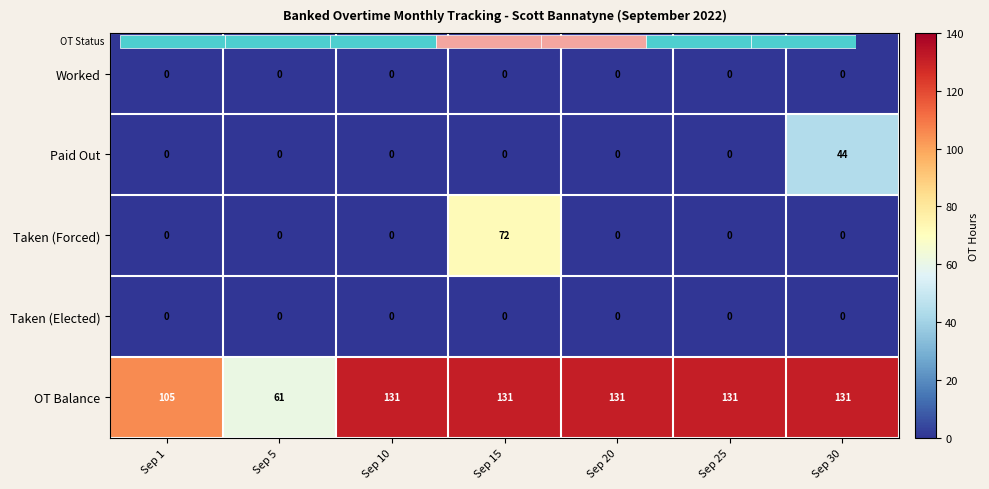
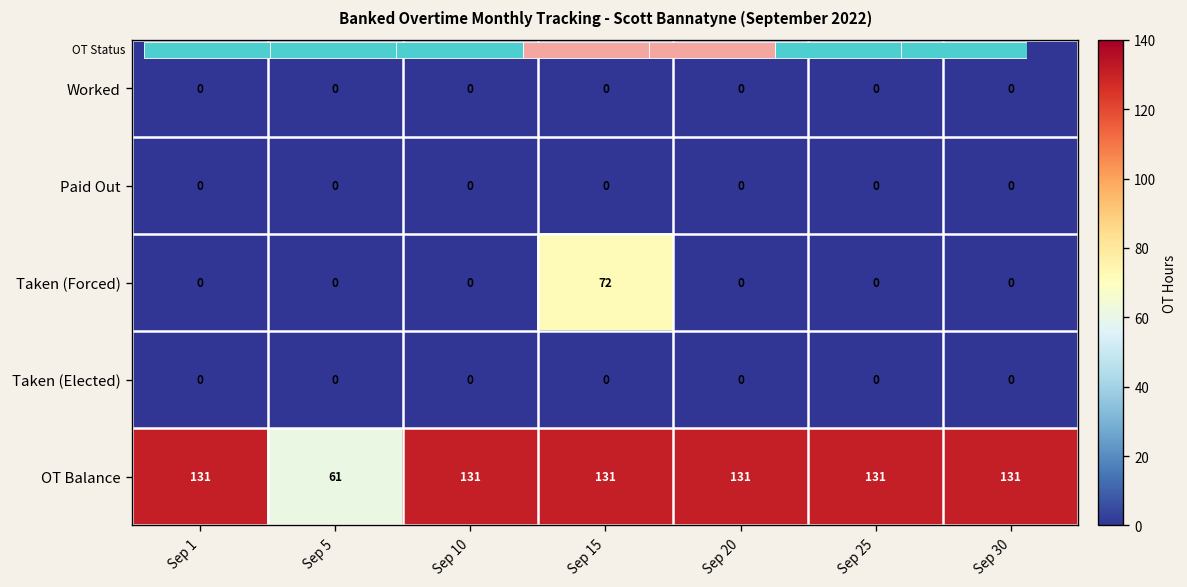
  {
    "Banked Overtime Monthly Tracking - Scott Bannatyne (September 2022)": {
      "Worked": {
        "Sep 1": 0,
        "Sep 5": 0,
        "Sep 10": 0,
        "Sep 15": 0,
        "Sep 20": 0,
        "Sep 25": 0,
        "Sep 30": 0
      },
      "Paid Out": {
        "Sep 1": 0,
        "Sep 5": 0,
        "Sep 10": 0,
        "Sep 15": 0,
        "Sep 20": 0,
        "Sep 25": 0,
-       "Sep 30": 44
+       "Sep 30": 0
      },
      "Taken (Forced)": {
        "Sep 1": 0,
        "Sep 5": 0,
        "Sep 10": 0,
        "Sep 15": 72,
        "Sep 20": 0,
        "Sep 25": 0,
        "Sep 30": 0
      },
      "Taken (Elected)": {
        "Sep 1": 0,
        "Sep 5": 0,
        "Sep 10": 0,
        "Sep 15": 0,
        "Sep 20": 0,
        "Sep 25": 0,
        "Sep 30": 0
      },
      "OT Balance": {
-       "Sep 1": 105,
+       "Sep 1": 131,
        "Sep 5": 61,
        "Sep 10": 131,
        "Sep 15": 131,
        "Sep 20": 131,
        "Sep 25": 131,
        "Sep 30": 131
      }
    }
  }
